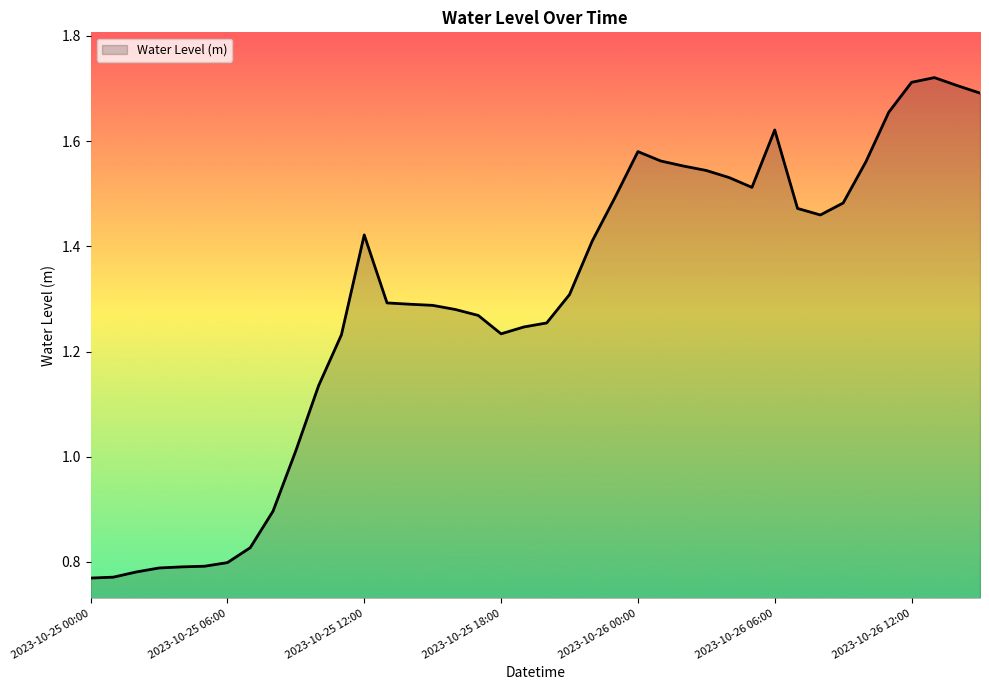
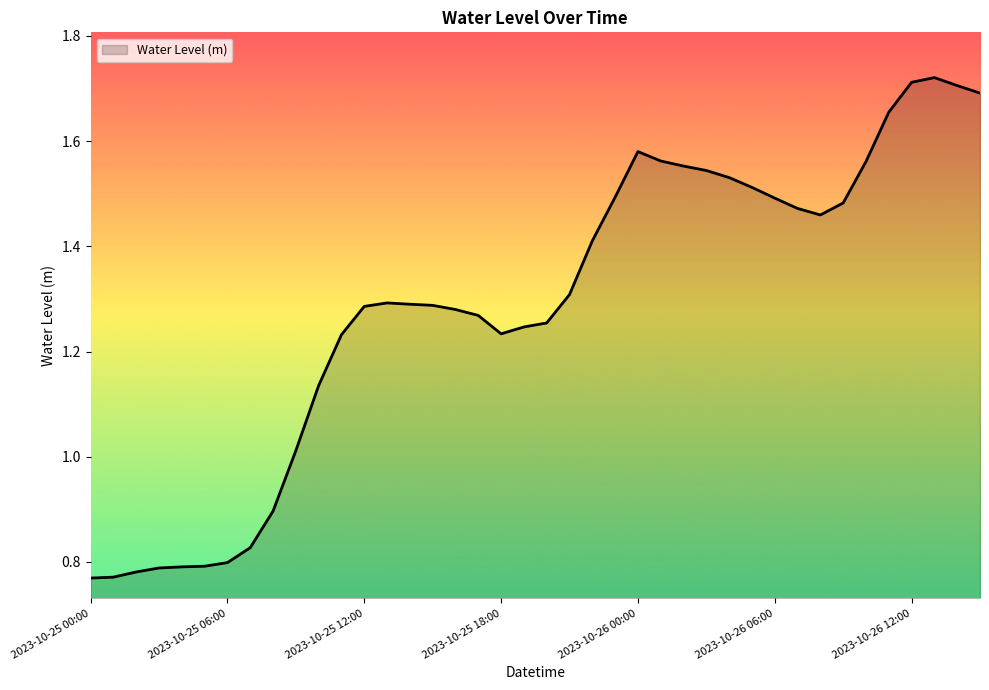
  {
    "2023-10-25 00:00": 0.77,
    "2023-10-25 06:00": 0.80,
-   "2023-10-25 12:00": 1.42,
+   "2023-10-25 12:00": 1.29,
    "2023-10-25 18:00": 1.23,
    "2023-10-26 00:00": 1.58,
-   "2023-10-26 06:00": 1.62,
+   "2023-10-26 06:00": 1.49,
    "2023-10-26 12:00": 1.71
  }
